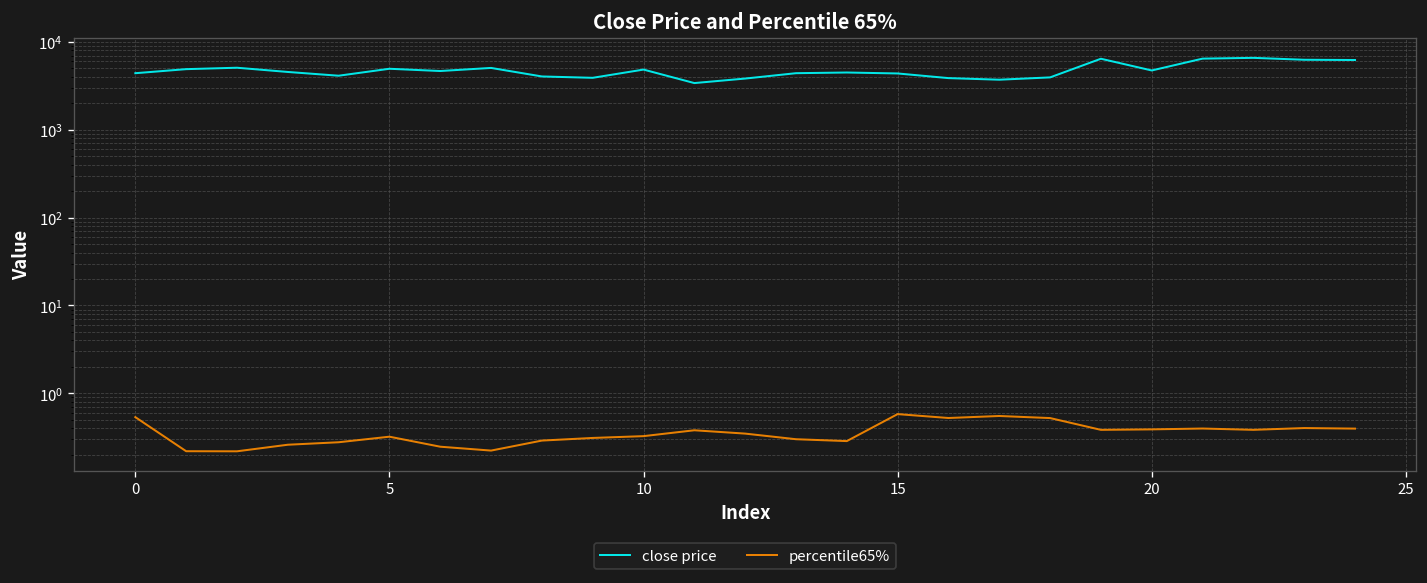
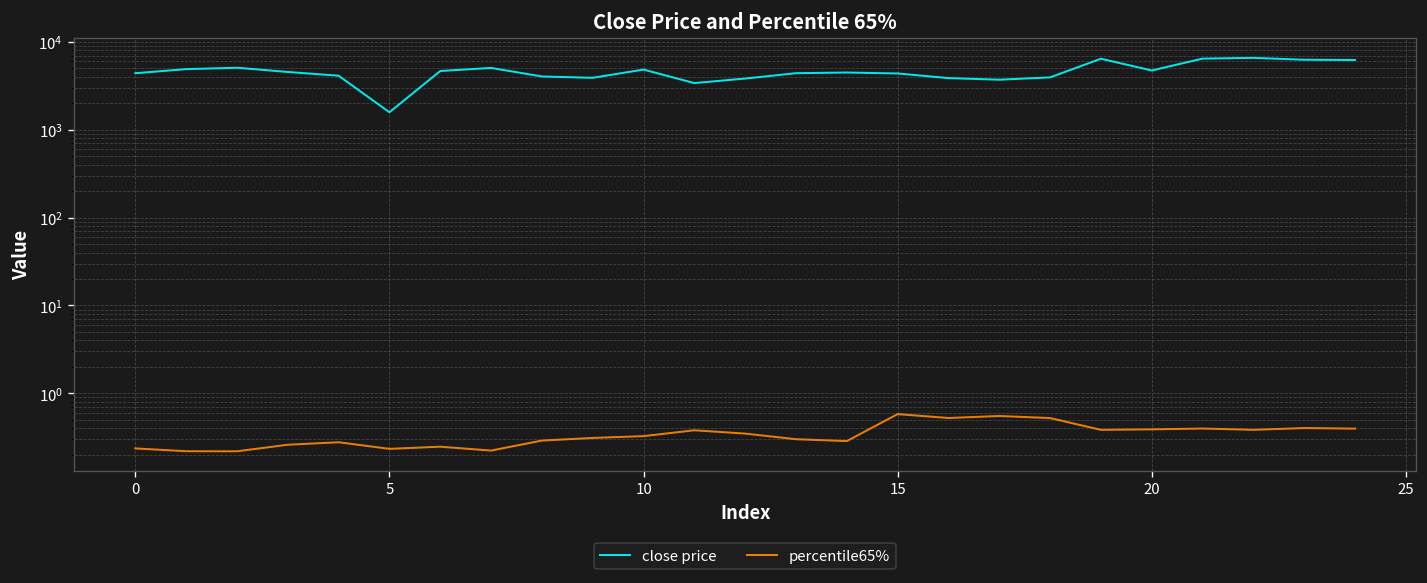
  {
    "close price": {
      "0": 4000,
-     "5": 5000,
+     "5": 1600,
      "10": 5000,
      "15": 4000,
      "20": 5000
    },
    "percentile65%": {
-     "0": 0.5,
-     "5": 0.3,
+     "0": 0.24,
+     "5": 0.23,
      "10": 0.3,
      "15": 0.6,
      "20": 0.4
    }
  }
